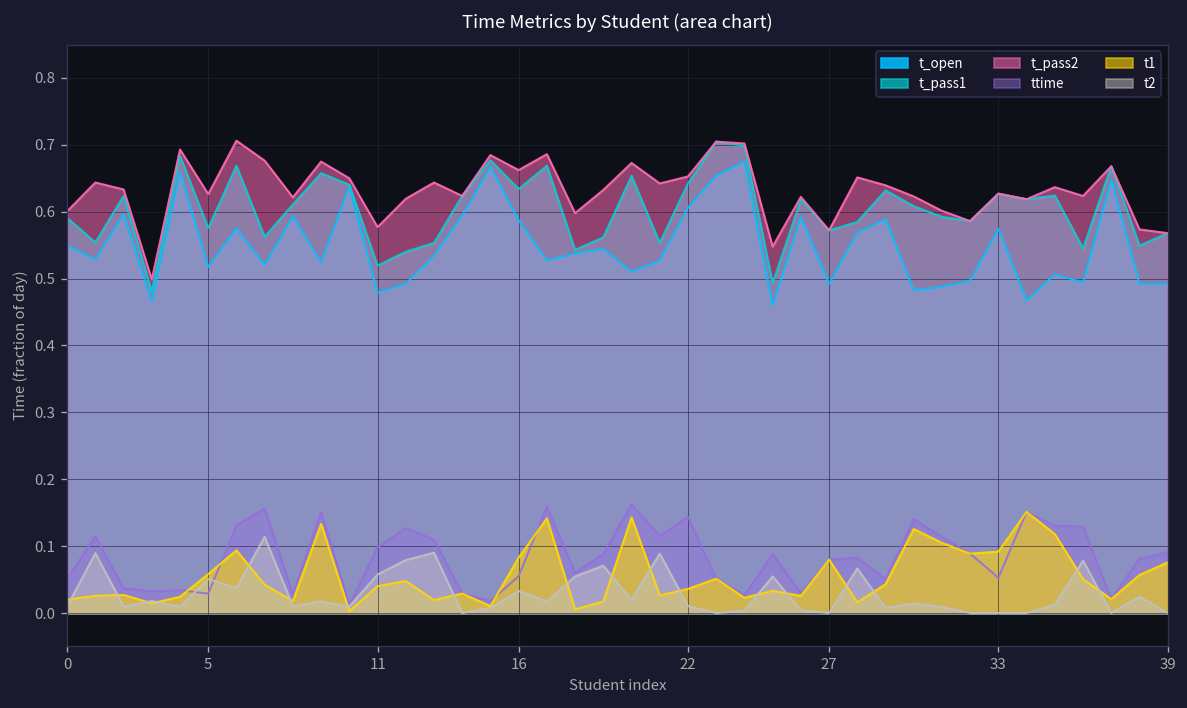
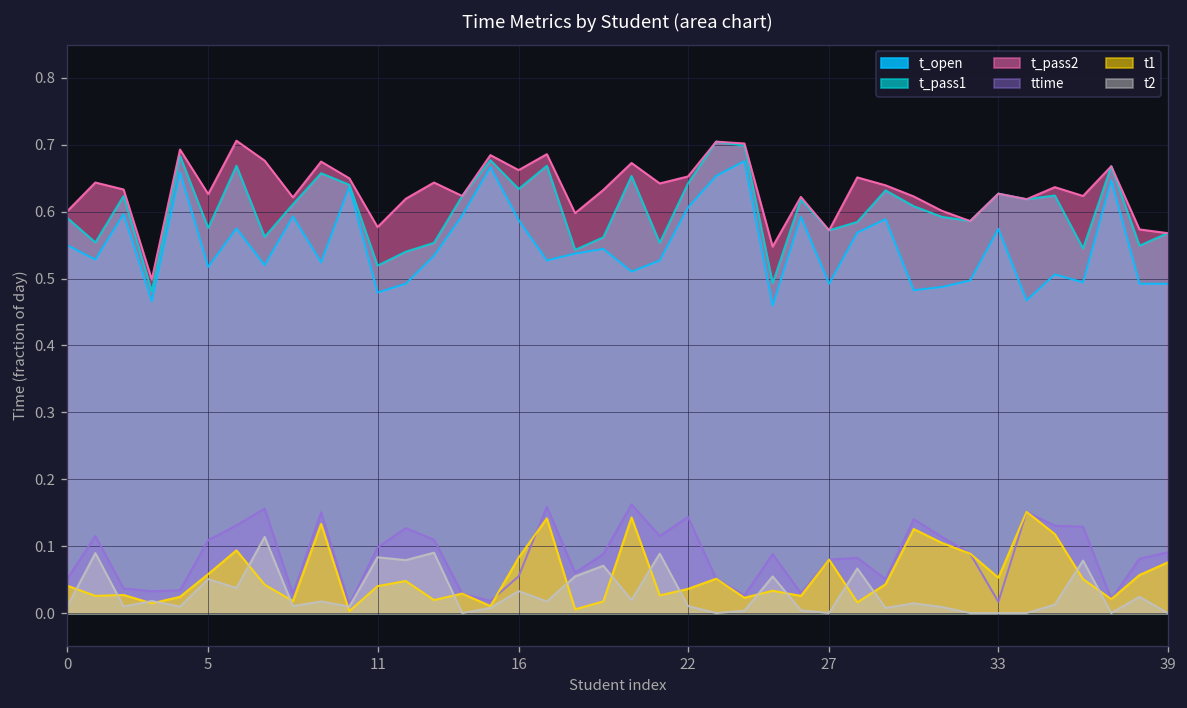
  {
    "t_pass2": {
      "0": 0.60,
      "5": 0.63,
      "11": 0.58,
      "16": 0.66,
      "22": 0.65
    },
    "ttime": {
      "0": 0.05,
-     "5": 0.03,
+     "5": 0.11,
      "11": 0.10,
      "16": 0.05,
      "22": 0.14,
-     "33": 0.05,
+     "33": 0.02,
      "39": 0.09
    },
    "t1": {
-     "0": 0.02,
+     "0": 0.04,
      "5": 0.06,
      "11": 0.04,
      "16": 0.08,
      "22": 0.04,
-     "33": 0.09,
+     "33": 0.05,
      "39": 0.08
    },
    "t2": {
      "0": 0.01,
      "5": 0.05,
-     "11": 0.06,
+     "11": 0.08,
      "16": 0.03,
      "22": 0.01,
      "27": 0.00,
      "33": 0.00,
      "39": 0.00
    }
  }
